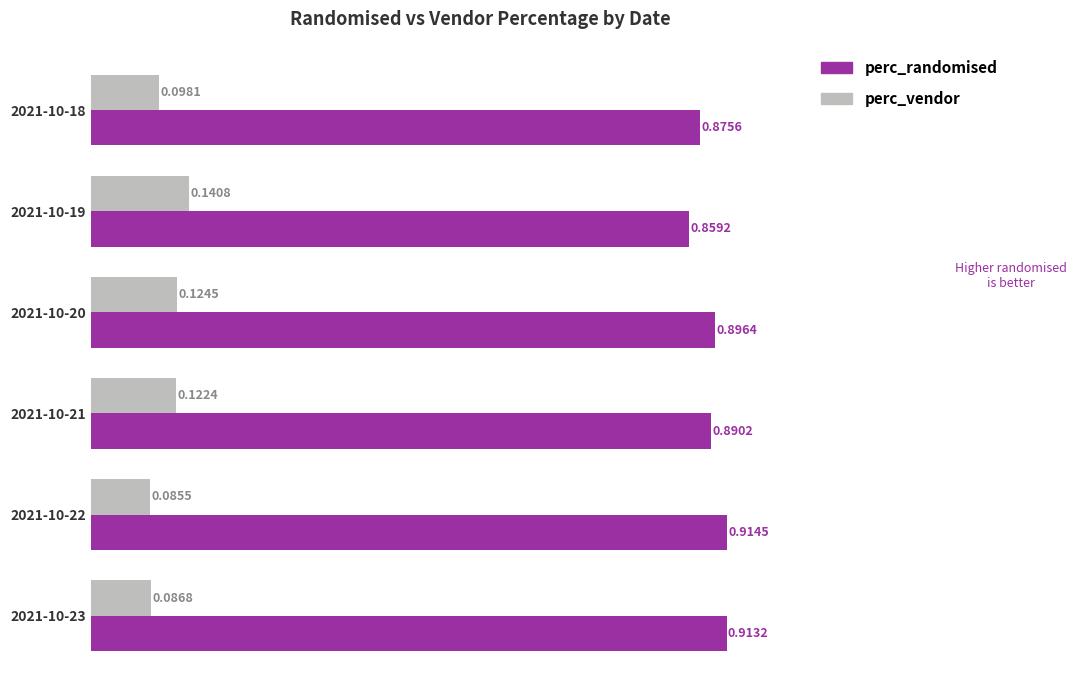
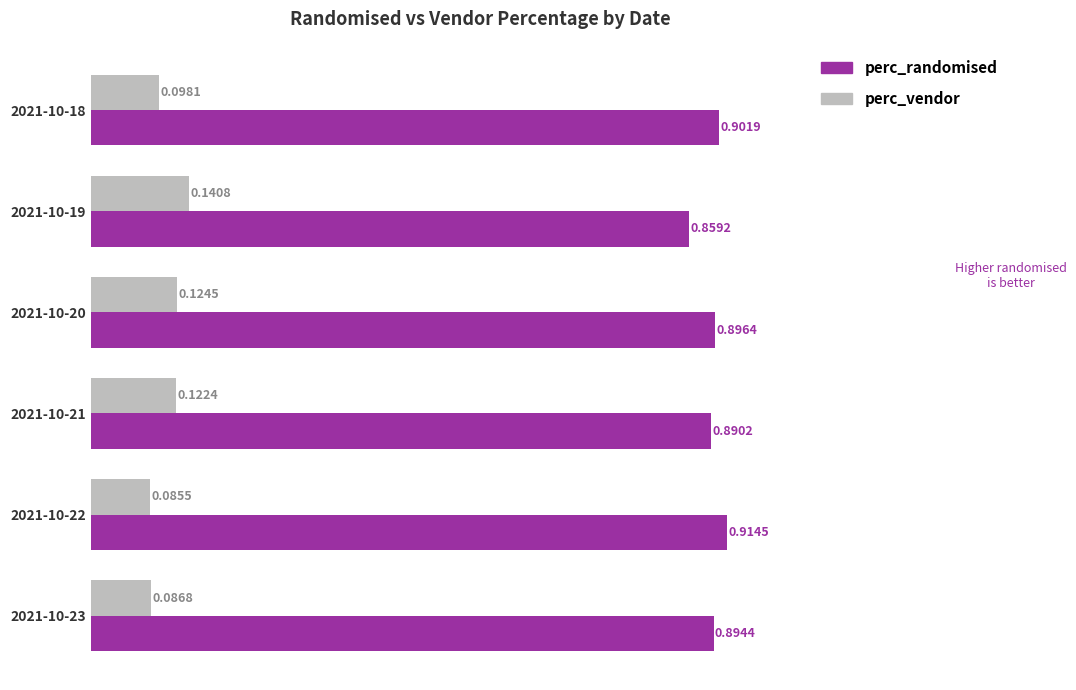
  {
    "perc_randomised": {
-     "2021-10-18": 0.8756,
+     "2021-10-18": 0.9019,
      "2021-10-19": 0.8592,
      "2021-10-20": 0.8964,
      "2021-10-21": 0.8902,
      "2021-10-22": 0.9145,
-     "2021-10-23": 0.9132
+     "2021-10-23": 0.8944
    },
    "perc_vendor": {
      "2021-10-18": 0.0981,
      "2021-10-19": 0.1408,
      "2021-10-20": 0.1245,
      "2021-10-21": 0.1224,
      "2021-10-22": 0.0855,
      "2021-10-23": 0.0868
    }
  }
